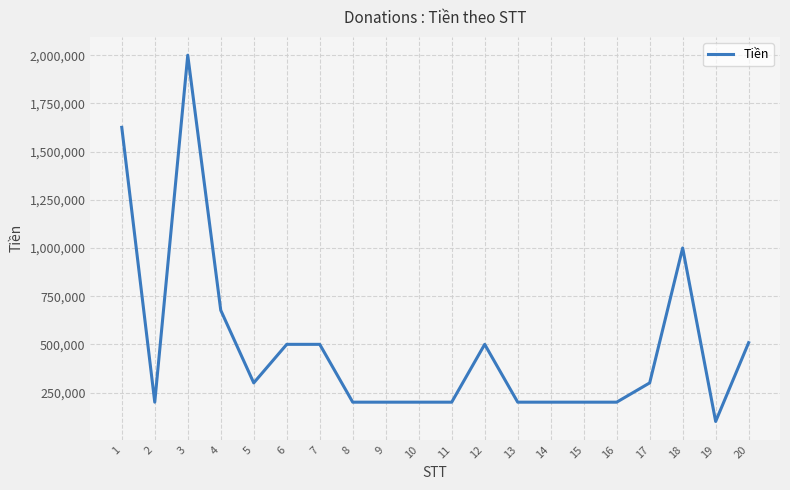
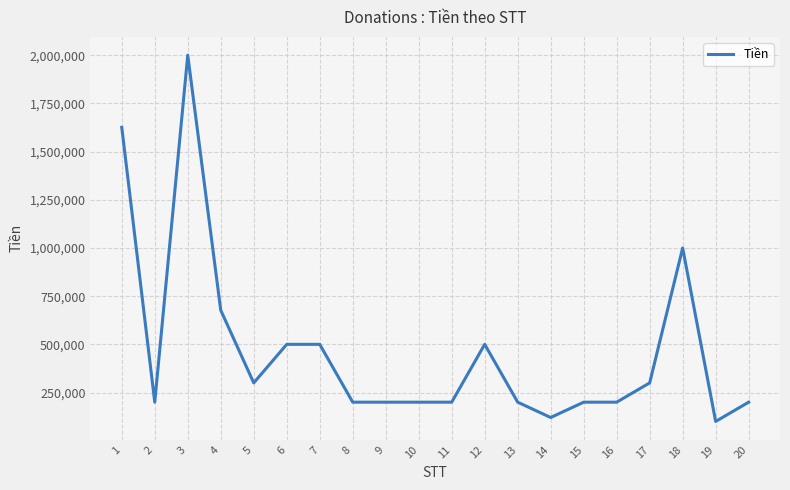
  {
    "1": "1,630,000",
    "2": "200,000",
    "3": "2,000,000",
    "4": "680,000",
    "5": "300,000",
    "6": "500,000",
    "7": "500,000",
    "8": "200,000",
    "9": "200,000",
    "10": "200,000",
    "11": "200,000",
    "12": "500,000",
    "13": "200,000",
-   "14": "200,000",
+   "14": "120,000",
    "15": "200,000",
    "16": "200,000",
    "17": "300,000",
    "18": "1,000,000",
    "19": "100,000",
-   "20": "510,000"
+   "20": "200,000"
  }
